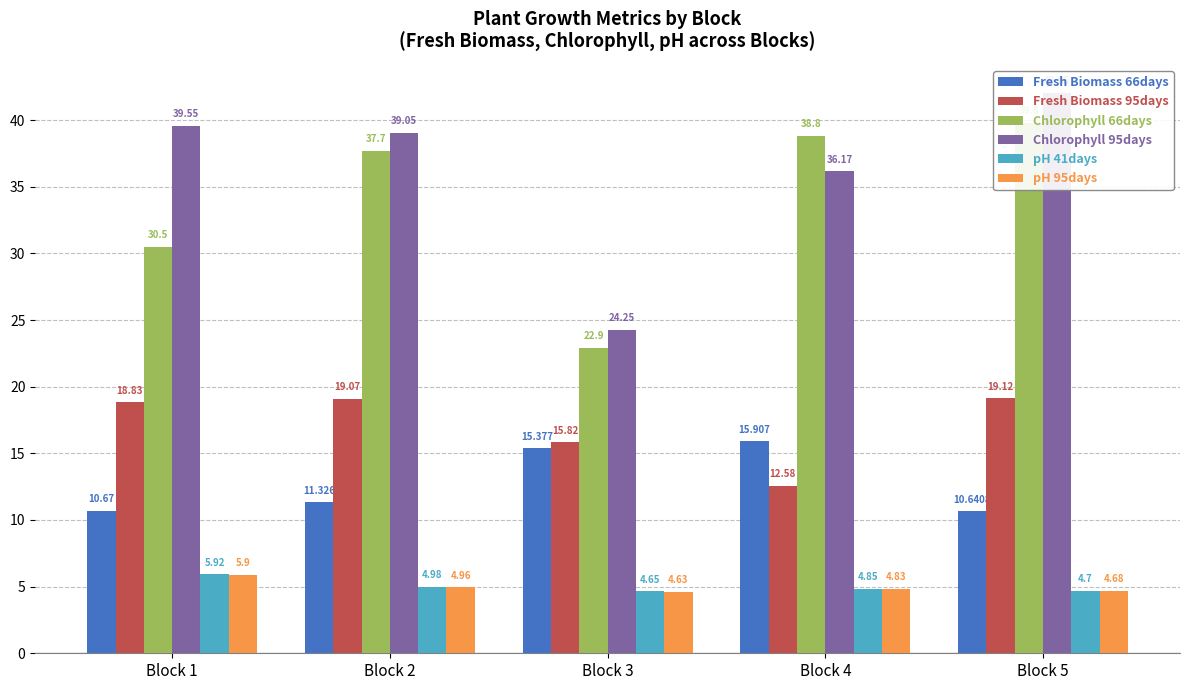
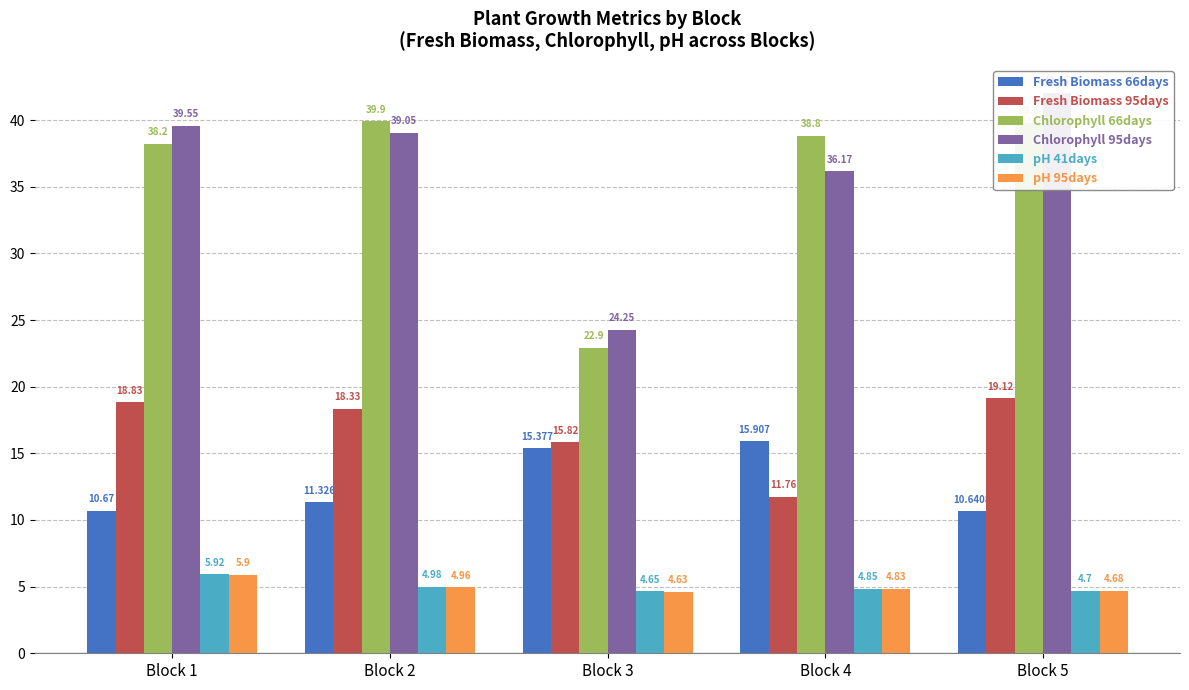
  {
    "Fresh Biomass 95days": {
      "Block 1": 18.83,
-     "Block 2": 19.07,
+     "Block 2": 18.33,
      "Block 3": 15.82,
-     "Block 4": 12.58,
+     "Block 4": 11.76,
      "Block 5": 19.12
    },
    "Chlorophyll 66days": {
-     "Block 1": 30.5,
-     "Block 2": 37.7,
+     "Block 1": 38.2,
+     "Block 2": 39.9,
      "Block 3": 22.9,
      "Block 4": 38.8
    },
    "Chlorophyll 95days": {
      "Block 1": 39.55,
      "Block 2": 39.05,
      "Block 3": 24.25,
      "Block 4": 36.17
    },
    "pH 95days": {
      "Block 1": 5.9,
      "Block 2": 4.96,
      "Block 3": 4.63,
      "Block 4": 4.83,
      "Block 5": 4.68
    }
  }
